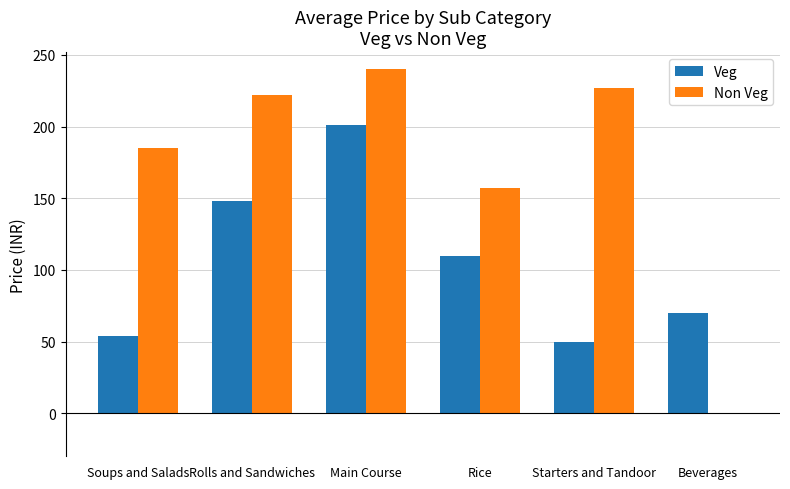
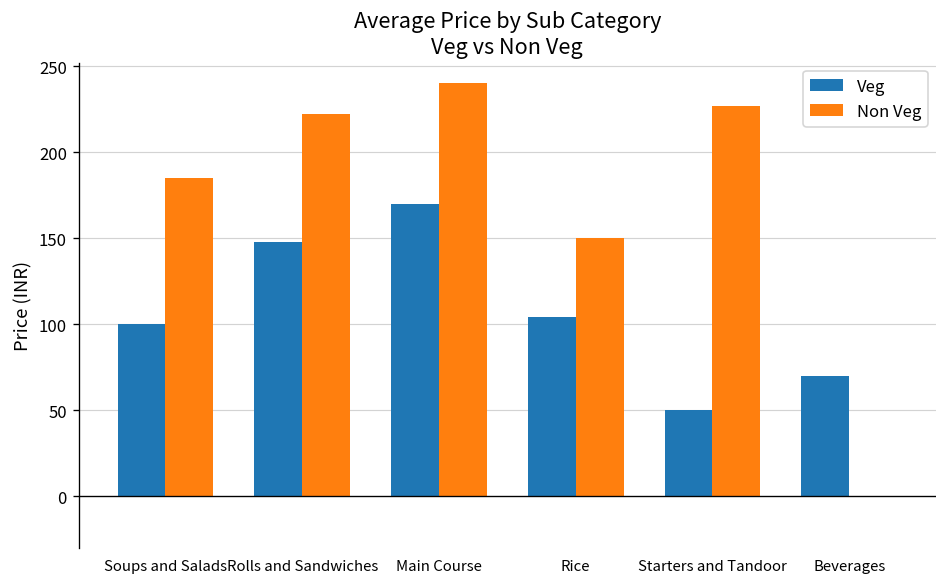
  {
    "Veg": {
-     "Soups and Salads": 54,
+     "Soups and Salads": 100,
      "Rolls and Sandwiches": 148,
-     "Main Course": 201,
-     "Rice": 110,
+     "Main Course": 170,
+     "Rice": 104,
      "Starters and Tandoor": 50,
      "Beverages": 70
    },
    "Non Veg": {
      "Soups and Salads": 185,
      "Rolls and Sandwiches": 222,
      "Main Course": 240,
-     "Rice": 157,
+     "Rice": 150,
      "Starters and Tandoor": 227,
      "Beverages": 0
    }
  }
